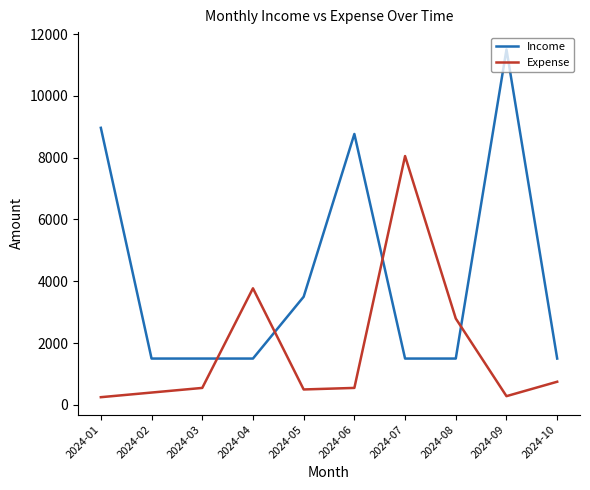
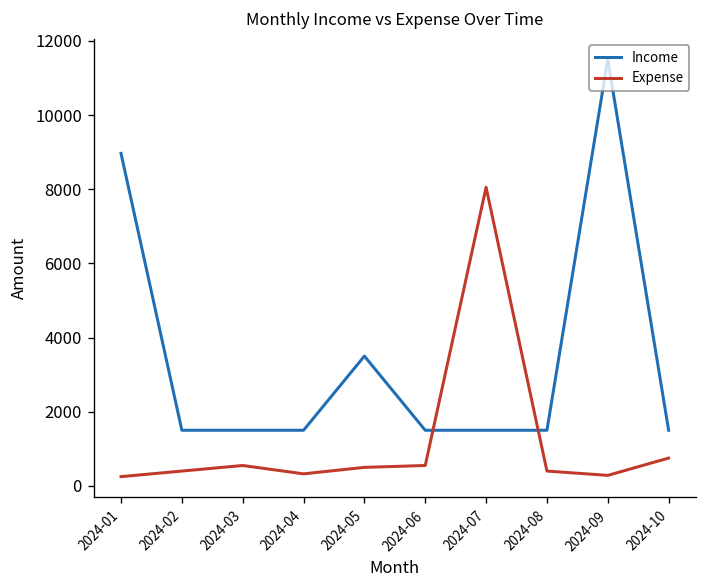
  {
    "Income": {
      "2024-01": 9000,
      "2024-02": 1500,
      "2024-03": 1500,
      "2024-04": 1500,
      "2024-05": 3500,
-     "2024-06": 8800,
+     "2024-06": 1500,
      "2024-07": 1500,
      "2024-08": 1500,
      "2024-10": 1500
    },
    "Expense": {
      "2024-01": 300,
      "2024-02": 400,
      "2024-03": 600,
-     "2024-04": 3800,
+     "2024-04": 300,
      "2024-05": 500,
      "2024-06": 600,
      "2024-07": 8100,
-     "2024-08": 2800,
+     "2024-08": 400,
      "2024-09": 300,
      "2024-10": 800
    }
  }
